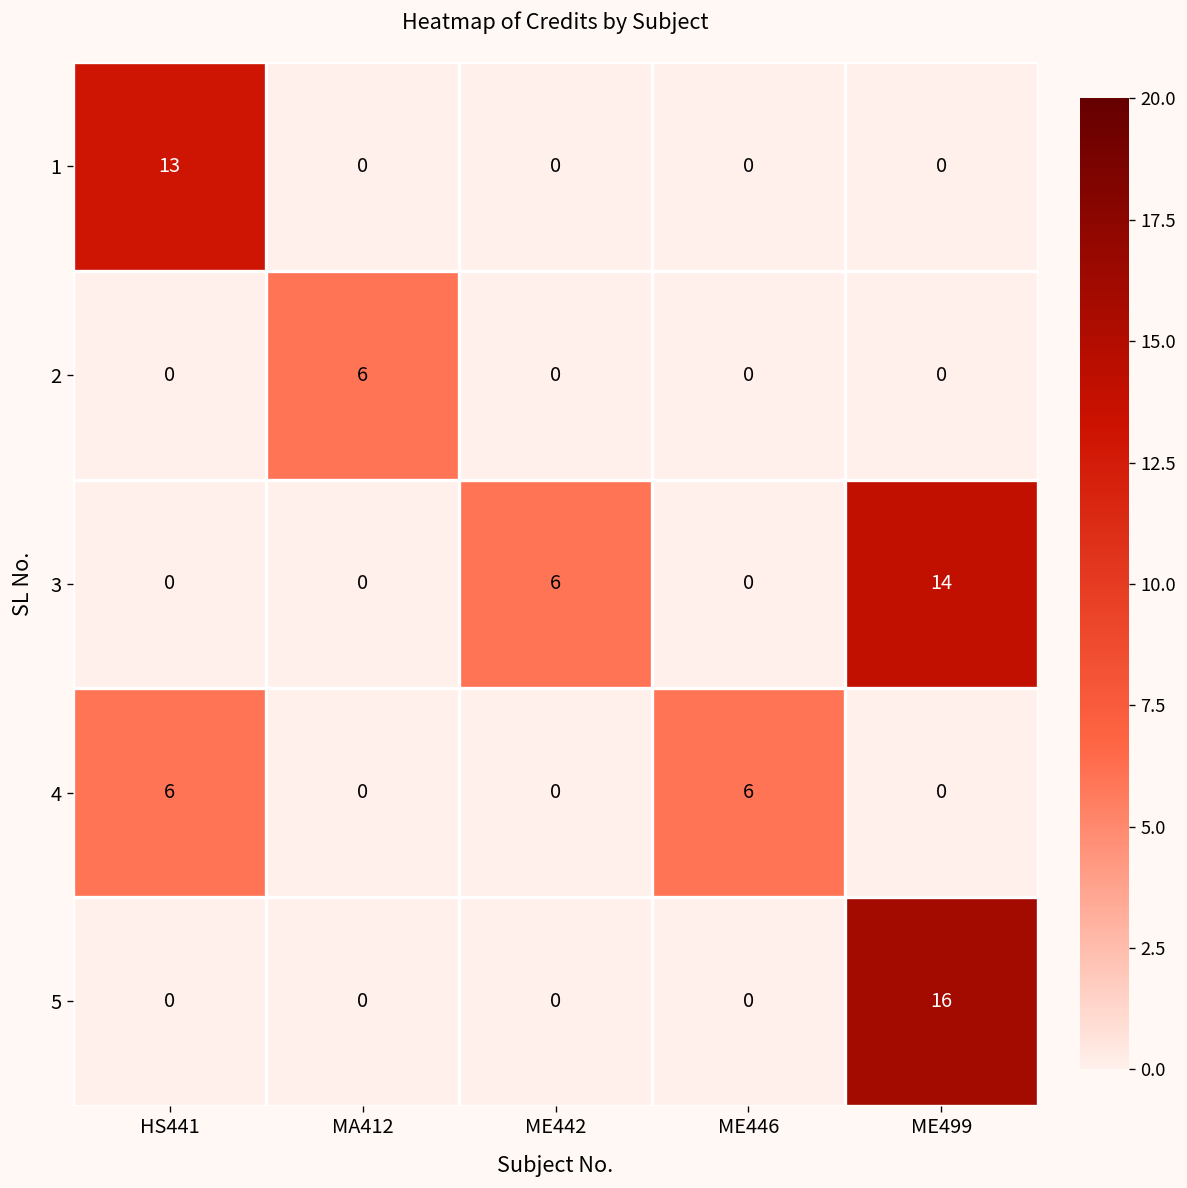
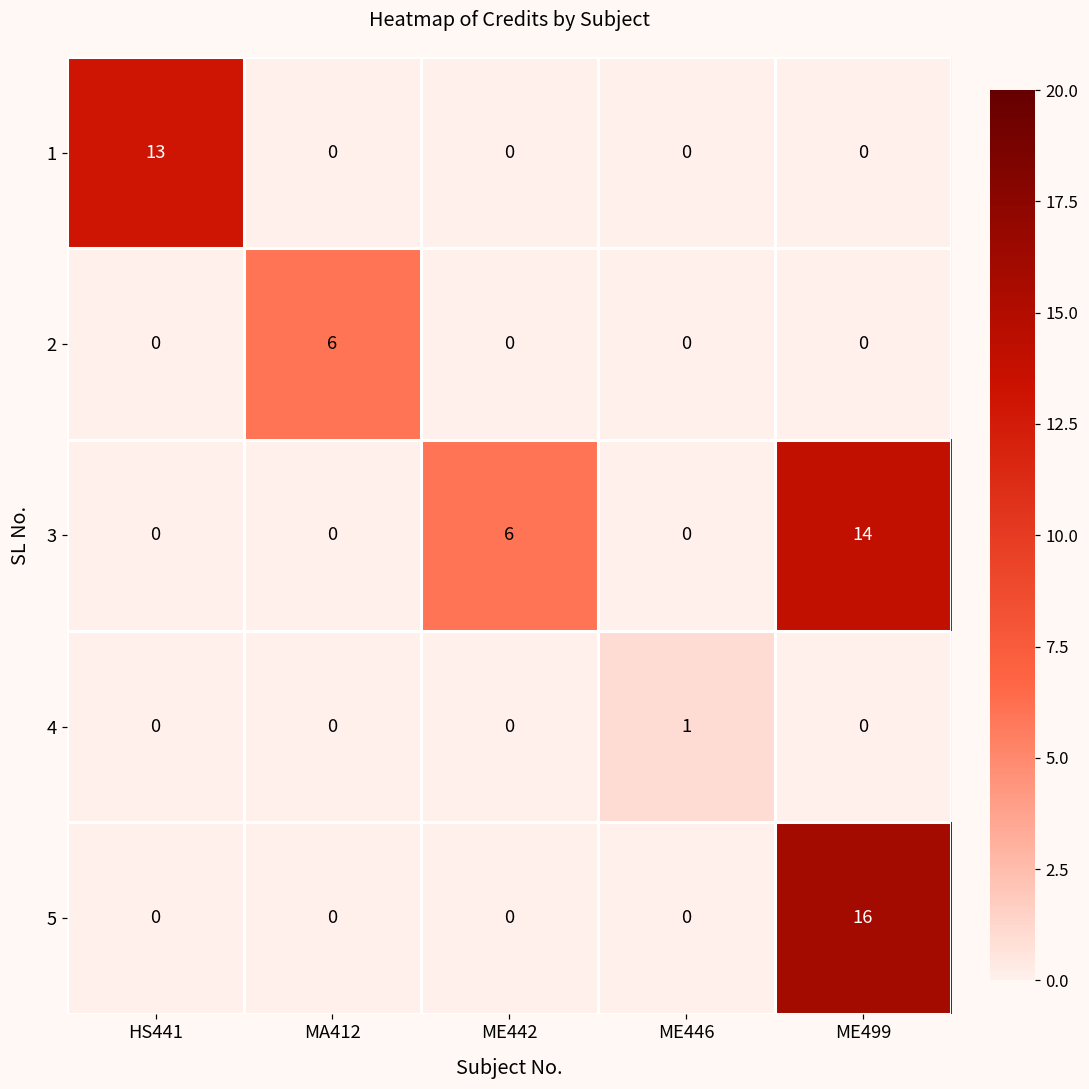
  {
    "1": {
      "HS441": 13,
      "MA412": 0,
      "ME442": 0,
      "ME446": 0,
      "ME499": 0
    },
    "2": {
      "HS441": 0,
      "MA412": 6,
      "ME442": 0,
      "ME446": 0,
      "ME499": 0
    },
    "3": {
      "HS441": 0,
      "MA412": 0,
      "ME442": 6,
      "ME446": 0,
      "ME499": 14
    },
    "4": {
-     "HS441": 6,
+     "HS441": 0,
      "MA412": 0,
      "ME442": 0,
-     "ME446": 6,
+     "ME446": 1,
      "ME499": 0
    },
    "5": {
      "HS441": 0,
      "MA412": 0,
      "ME442": 0,
      "ME446": 0,
      "ME499": 16
    }
  }
